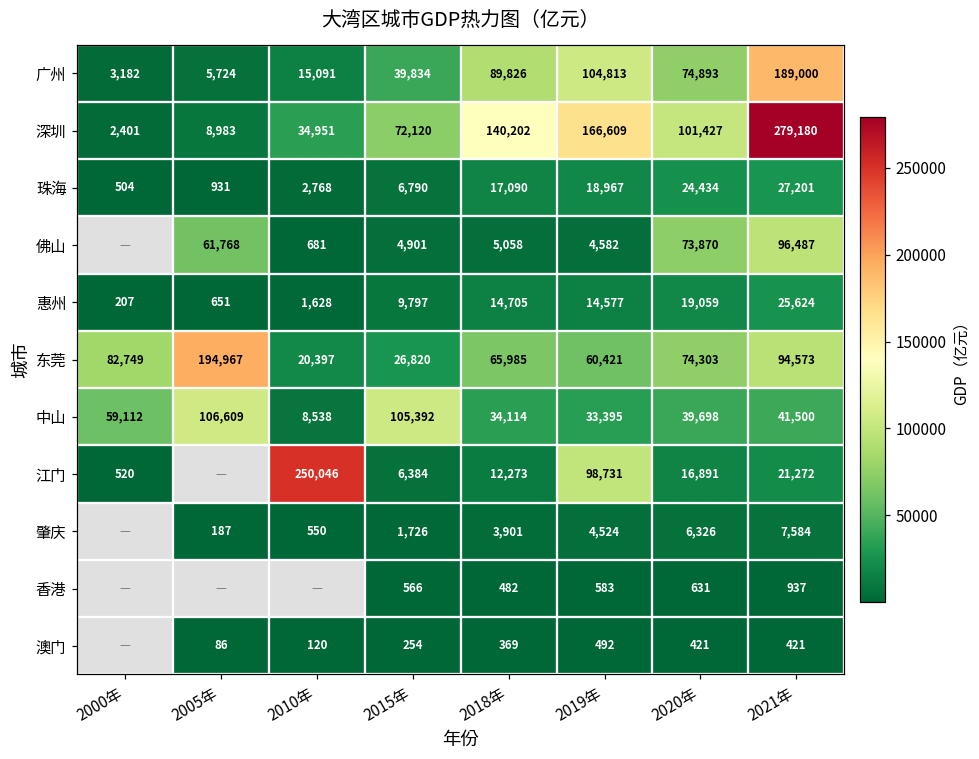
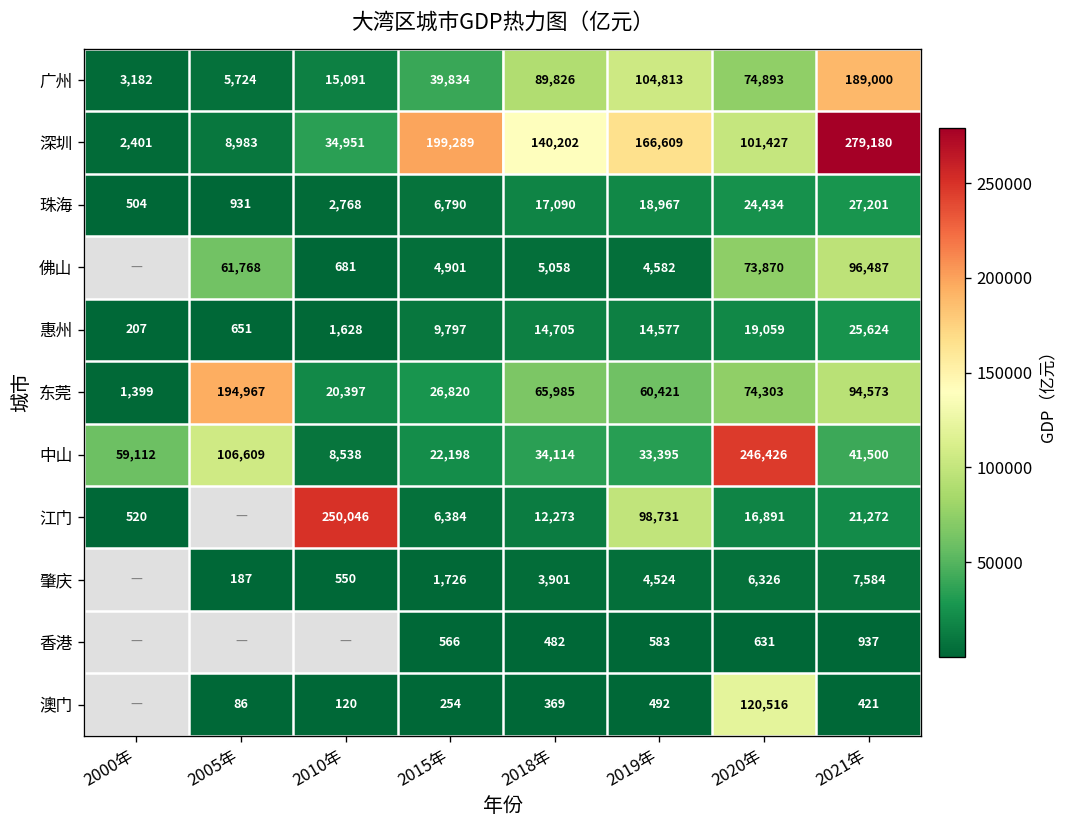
  {
    "广州": {
      "2000年": "3,182",
      "2005年": "5,724",
      "2010年": "15,091",
      "2015年": "39,834",
      "2018年": "89,826",
      "2019年": "104,813",
      "2020年": "74,893",
      "2021年": "189,000"
    },
    "深圳": {
      "2000年": "2,401",
      "2005年": "8,983",
      "2010年": "34,951",
-     "2015年": "72,120",
+     "2015年": "199,289",
      "2018年": "140,202",
      "2019年": "166,609",
      "2020年": "101,427",
      "2021年": "279,180"
    },
    "珠海": {
      "2000年": "504",
      "2005年": "931",
      "2010年": "2,768",
      "2015年": "6,790",
      "2018年": "17,090",
      "2019年": "18,967",
      "2020年": "24,434",
      "2021年": "27,201"
    },
    "佛山": {
      "2005年": "61,768",
      "2010年": "681",
      "2015年": "4,901",
      "2018年": "5,058",
      "2019年": "4,582",
      "2020年": "73,870",
      "2021年": "96,487"
    },
    "惠州": {
      "2000年": "207",
      "2005年": "651",
      "2010年": "1,628",
      "2015年": "9,797",
      "2018年": "14,705",
      "2019年": "14,577",
      "2020年": "19,059",
      "2021年": "25,624"
    },
    "东莞": {
-     "2000年": "82,749",
+     "2000年": "1,399",
      "2005年": "194,967",
      "2010年": "20,397",
      "2015年": "26,820",
      "2018年": "65,985",
      "2019年": "60,421",
      "2020年": "74,303",
      "2021年": "94,573"
    },
    "中山": {
      "2000年": "59,112",
      "2005年": "106,609",
      "2010年": "8,538",
-     "2015年": "105,392",
+     "2015年": "22,198",
      "2018年": "34,114",
      "2019年": "33,395",
-     "2020年": "39,698",
+     "2020年": "246,426",
      "2021年": "41,500"
    },
    "江门": {
      "2000年": "520",
      "2010年": "250,046",
      "2015年": "6,384",
      "2018年": "12,273",
      "2019年": "98,731",
      "2020年": "16,891",
      "2021年": "21,272"
    },
    "肇庆": {
      "2005年": "187",
      "2010年": "550",
      "2015年": "1,726",
      "2018年": "3,901",
      "2019年": "4,524",
      "2020年": "6,326",
      "2021年": "7,584"
    },
    "香港": {
      "2015年": "566",
      "2018年": "482",
      "2019年": "583",
      "2020年": "631",
      "2021年": "937"
    },
    "澳门": {
      "2005年": "86",
      "2010年": "120",
      "2015年": "254",
      "2018年": "369",
      "2019年": "492",
-     "2020年": "421",
+     "2020年": "120,516",
      "2021年": "421"
    }
  }
